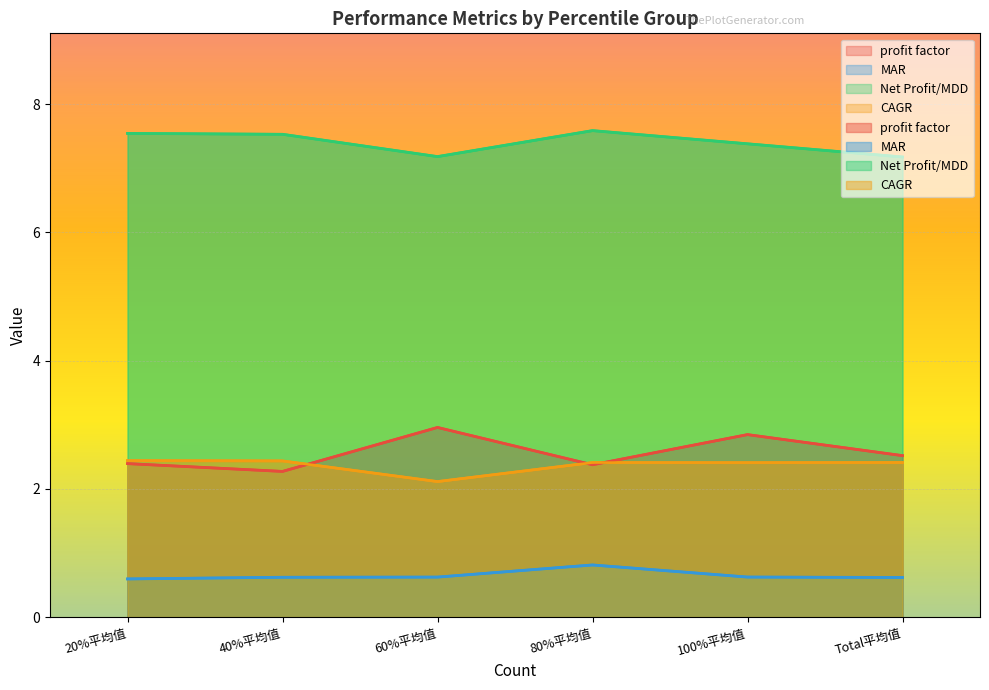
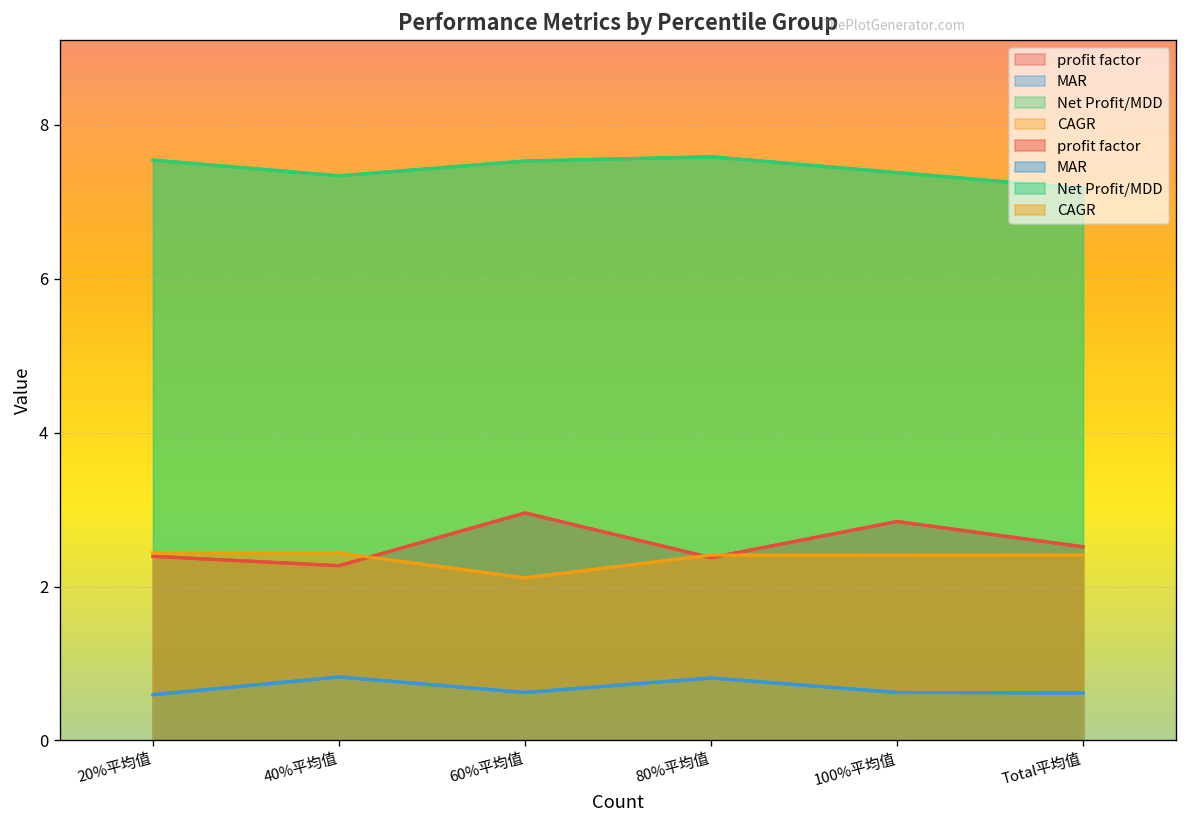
  {
    "profit factor": {
      "20%平均值": 2.4,
      "40%平均值": 2.3,
      "60%平均值": 3.0,
      "100%平均值": 2.8,
      "Total平均值": 2.5
    },
    "MAR": {
      "20%平均值": 0.6,
-     "40%平均值": 0.6,
+     "40%平均值": 0.8,
      "60%平均值": 0.6,
      "80%平均值": 0.8,
      "100%平均值": 0.6,
      "Total平均值": 0.6
    },
    "Net Profit/MDD": {
      "20%平均值": 7.5,
-     "40%平均值": 7.5,
-     "60%平均值": 7.2,
+     "40%平均值": 7.3,
+     "60%平均值": 7.5,
      "80%平均值": 7.6,
      "100%平均值": 7.4
    },
    "CAGR": {
      "20%平均值": 2.4,
      "40%平均值": 2.4,
      "60%平均值": 2.1,
      "100%平均值": 2.4,
      "Total平均值": 2.4
    }
  }
